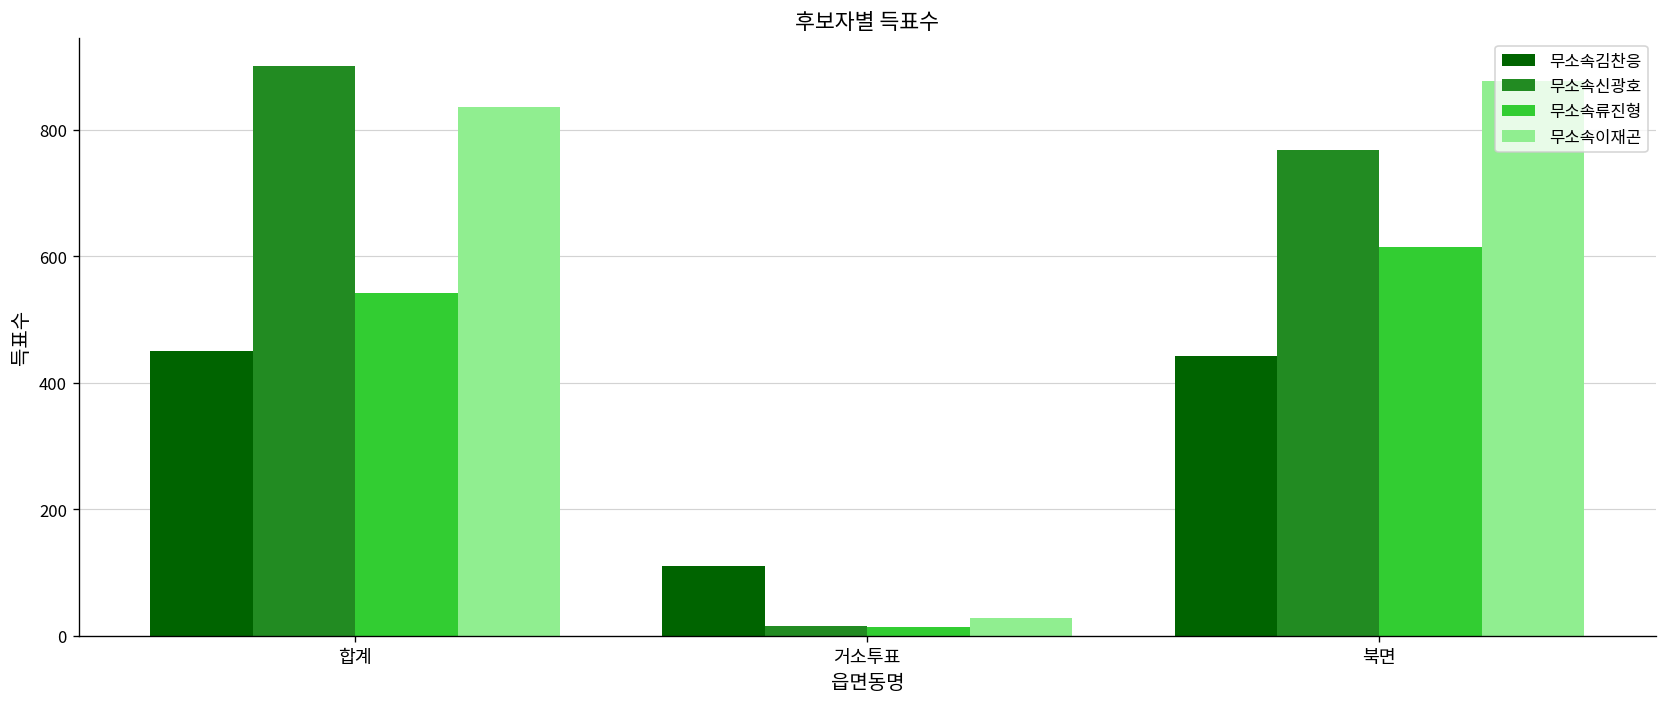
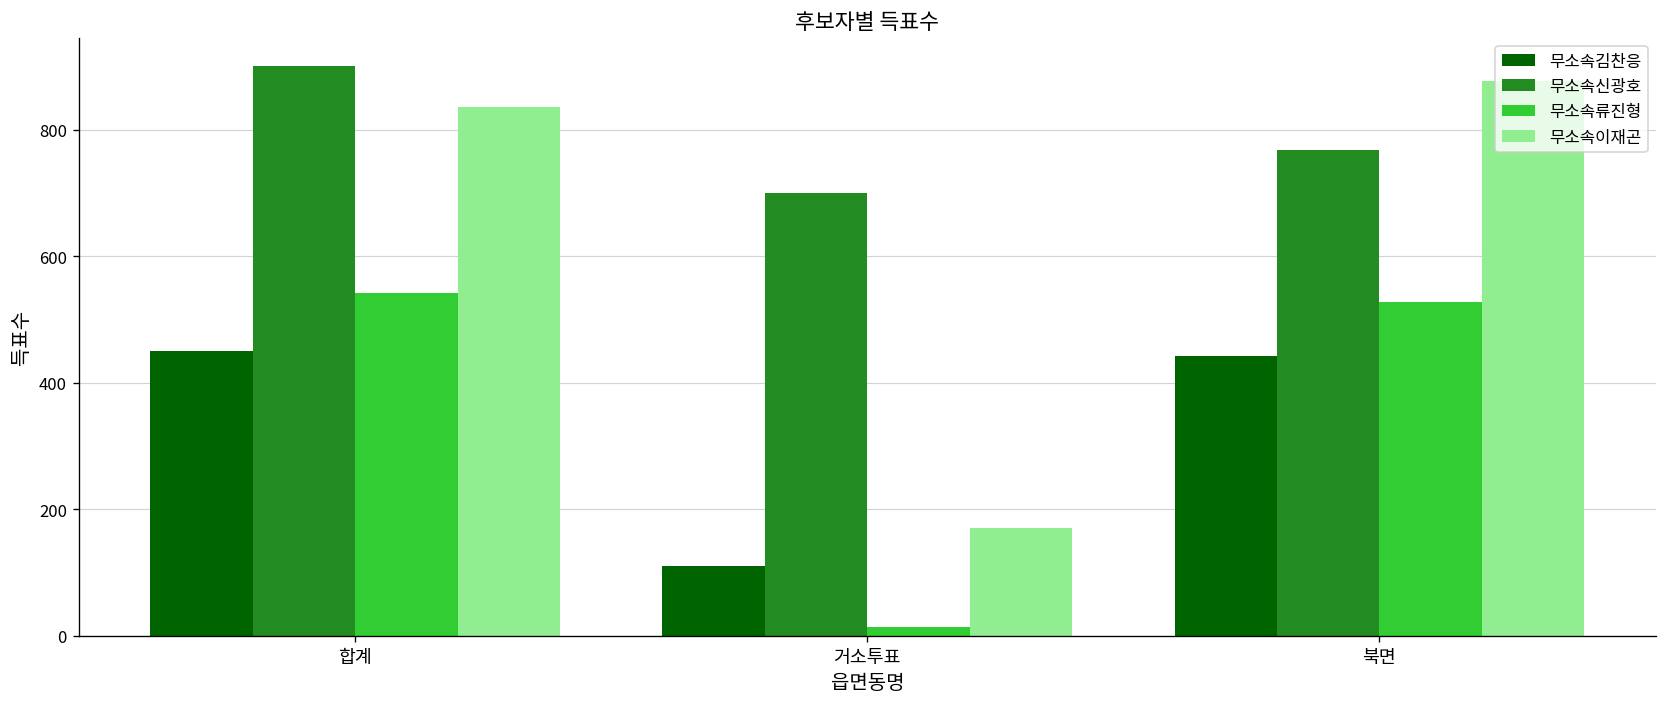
  {
    "무소속김찬응": {
      "합계": 450,
      "거소투표": 110,
      "북면": 440
    },
    "무소속신광호": {
      "합계": 900,
-     "거소투표": 20,
+     "거소투표": 700,
      "북면": 770
    },
    "무소속류진형": {
      "합계": 540,
      "거소투표": 10,
-     "북면": 610
+     "북면": 530
    },
    "무소속이재곤": {
      "합계": 840,
-     "거소투표": 30
+     "거소투표": 170
    }
  }
